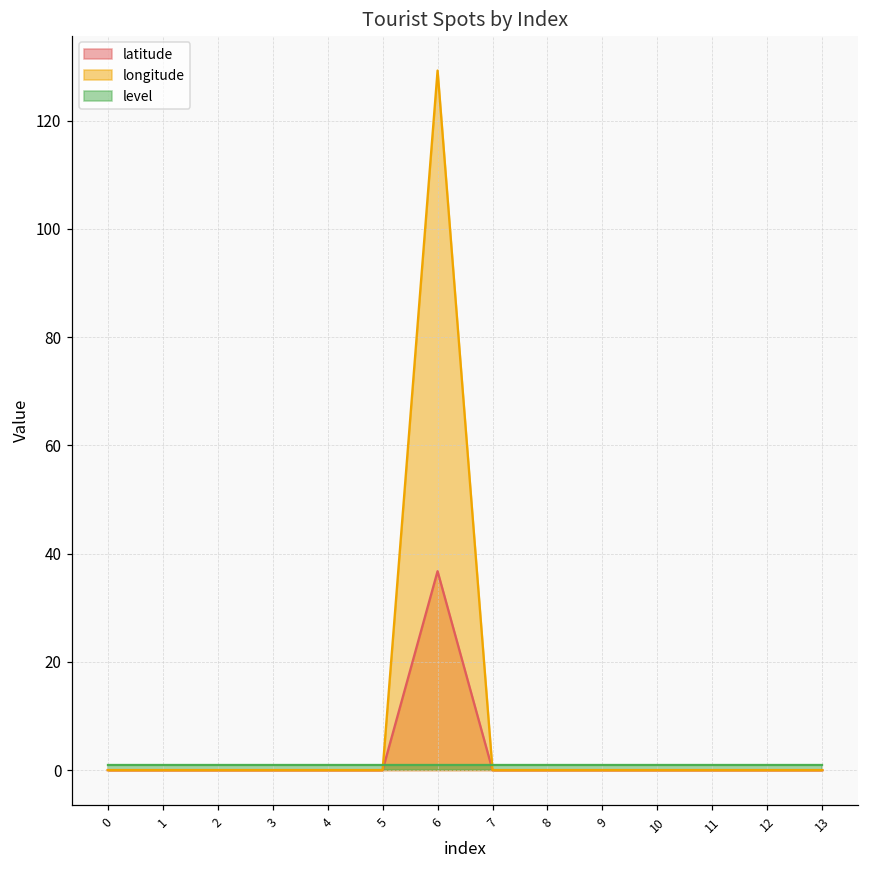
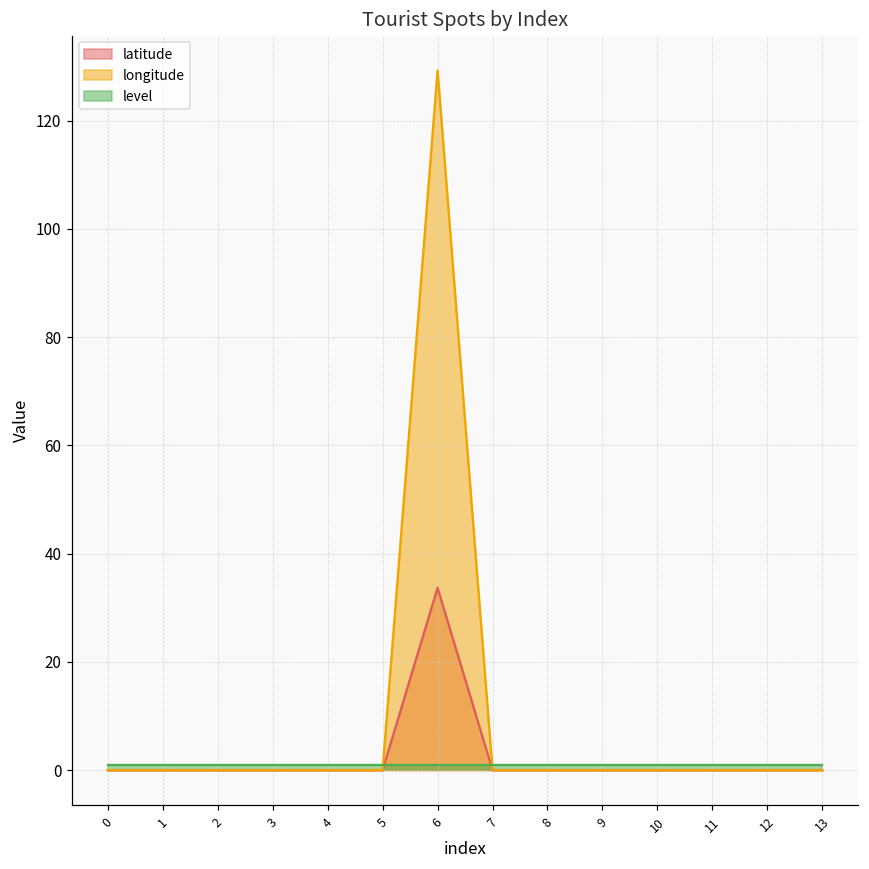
  {
    "latitude": {
-     "6": 37
+     "6": 34
    },
    "longitude": {
      "6": 129
    },
    "level": {
      "0": 1,
      "1": 1,
      "2": 1,
      "3": 1,
      "4": 1,
      "5": 1,
      "6": 1,
      "7": 1,
      "8": 1,
      "9": 1,
      "10": 1,
      "11": 1,
      "12": 1,
      "13": 1
    }
  }
